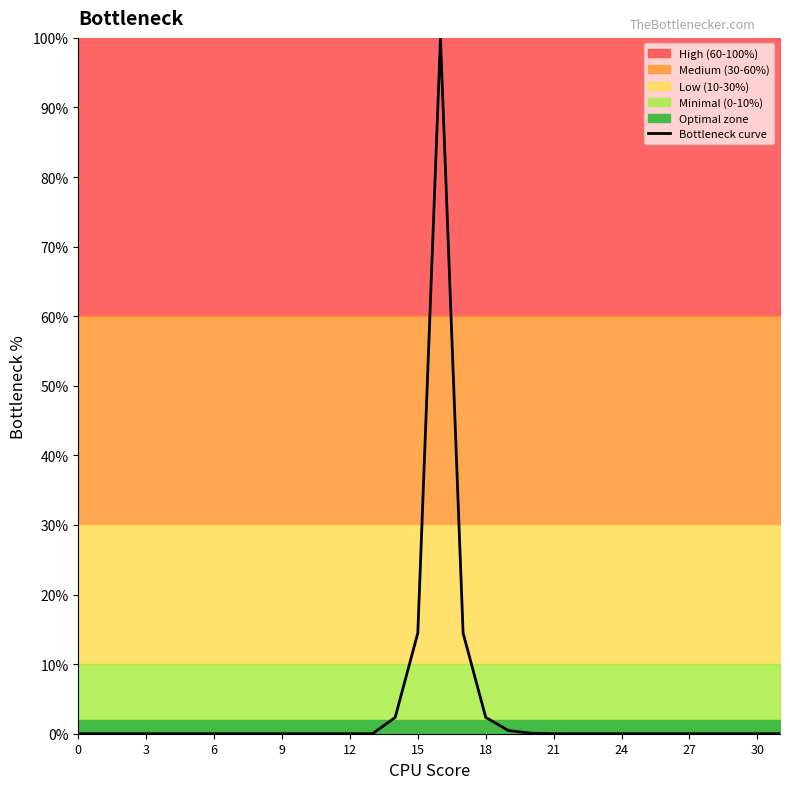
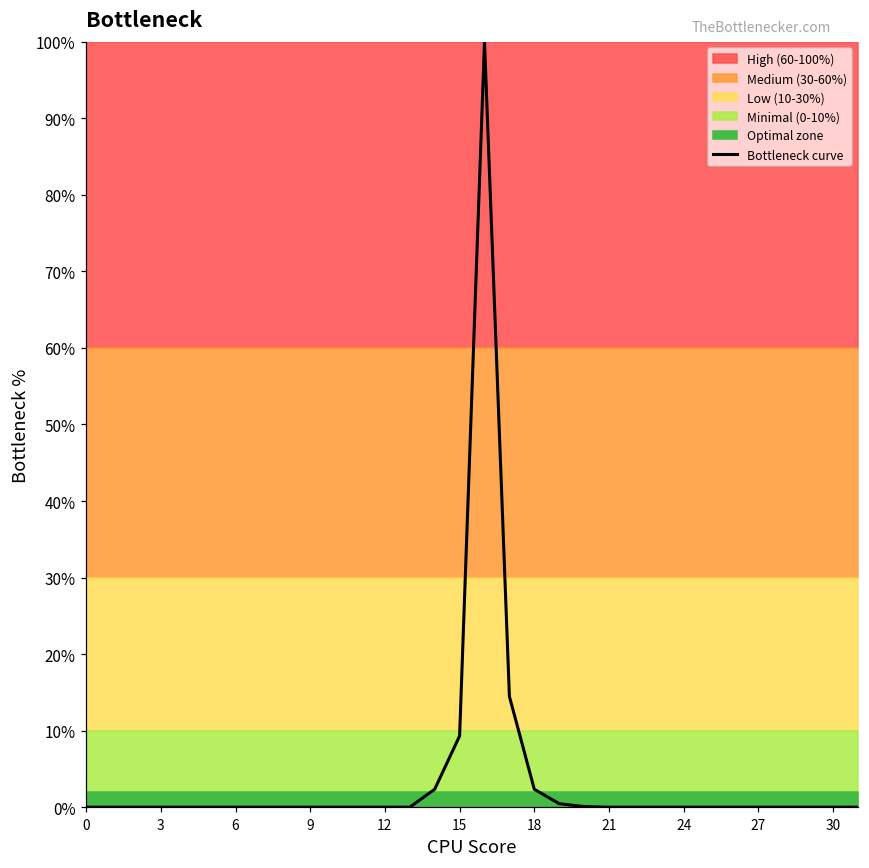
  {
    "Bottleneck curve": {
      "0": "0%",
      "3": "0%",
      "6": "0%",
      "9": "0%",
      "12": "0%",
-     "15": "14%",
+     "15": "9%",
      "21": "0%",
      "24": "0%",
      "27": "0%",
      "30": "0%"
    },
    "High (60-100%)": {
      "0": "40%",
      "3": "40%",
      "6": "40%",
      "9": "40%",
      "12": "40%",
      "15": "40%",
      "18": "40%",
      "21": "40%",
      "24": "40%",
      "27": "40%",
      "30": "40%"
    },
    "Medium (30-60%)": {
      "0": "30%",
      "3": "30%",
      "6": "30%",
      "9": "30%",
      "12": "30%",
      "15": "30%",
      "18": "30%",
      "21": "30%",
      "24": "30%",
      "27": "30%",
      "30": "30%"
    },
    "Low (10-30%)": {
      "0": "20%",
      "3": "20%",
      "6": "20%",
      "9": "20%",
      "12": "20%",
      "15": "20%",
      "18": "20%",
      "21": "20%",
      "24": "20%",
      "27": "20%",
      "30": "20%"
    },
    "Minimal (0-10%)": {
      "0": "10%",
      "3": "10%",
      "6": "10%",
      "9": "10%",
      "12": "10%",
      "15": "10%",
      "18": "10%",
      "21": "10%",
      "24": "10%",
      "27": "10%",
      "30": "10%"
    },
    "Optimal zone": {
      "0": "2%",
      "3": "2%",
      "6": "2%",
      "9": "2%",
      "12": "2%",
      "15": "2%",
      "21": "2%",
      "24": "2%",
      "27": "2%",
      "30": "2%"
    }
  }
